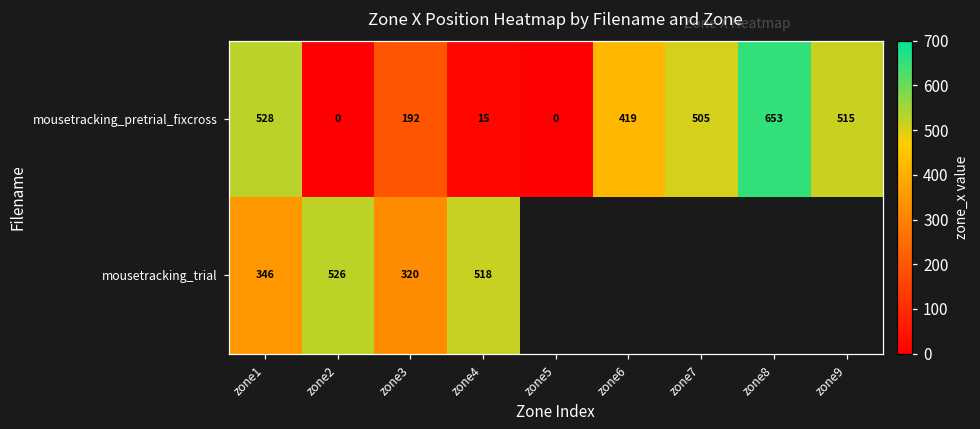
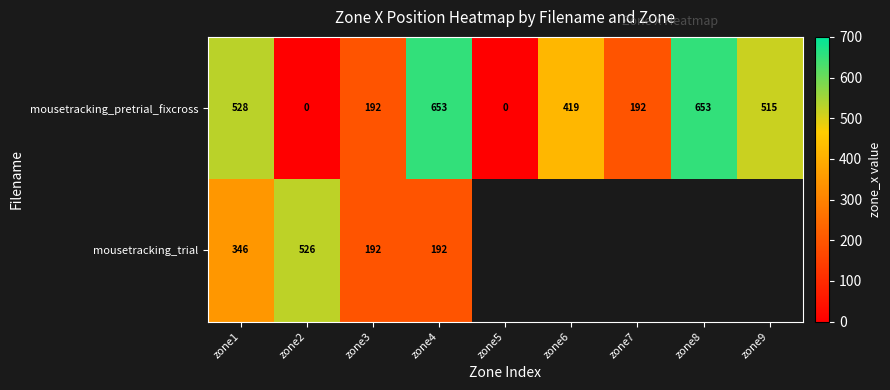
  {
    "mousetracking_pretrial_fixcross": {
      "zone1": 528,
      "zone2": 0,
      "zone3": 192,
-     "zone4": 15,
+     "zone4": 653,
      "zone5": 0,
      "zone6": 419,
-     "zone7": 505,
+     "zone7": 192,
      "zone8": 653,
      "zone9": 515
    },
    "mousetracking_trial": {
      "zone1": 346,
      "zone2": 526,
-     "zone3": 320,
-     "zone4": 518
+     "zone3": 192,
+     "zone4": 192
    }
  }
